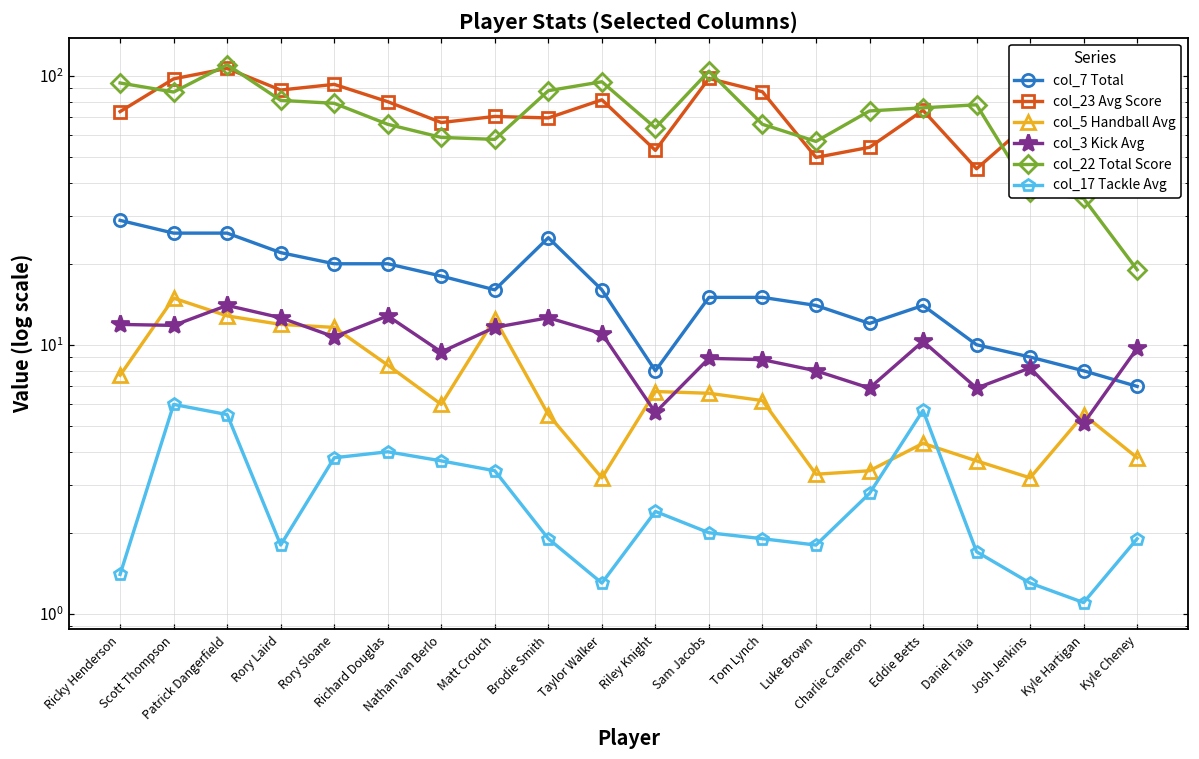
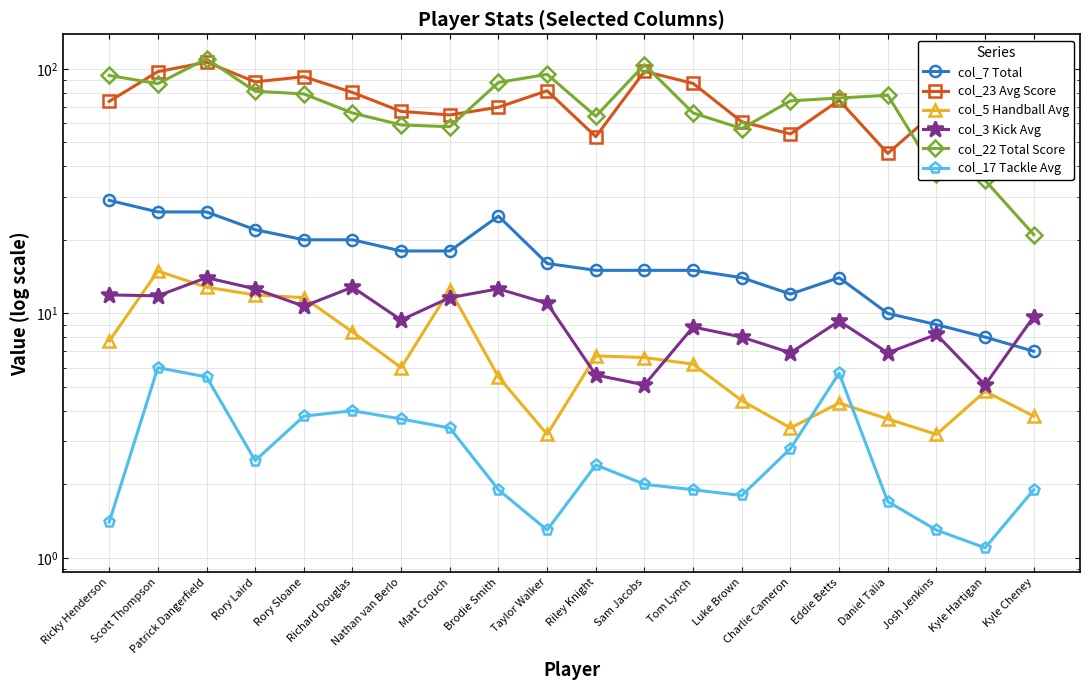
  {
    "col_7 Total": {
      "Ricky Henderson": 29,
      "Scott Thompson": 26,
      "Patrick Dangerfield": 26,
      "Rory Laird": 22,
      "Rory Sloane": 20,
      "Richard Douglas": 20,
      "Nathan van Berlo": 18,
-     "Matt Crouch": 16,
+     "Matt Crouch": 18,
      "Brodie Smith": 25,
      "Taylor Walker": 16,
-     "Riley Knight": 8,
+     "Riley Knight": 15,
      "Sam Jacobs": 15,
      "Tom Lynch": 15,
      "Luke Brown": 14,
      "Charlie Cameron": 12,
      "Eddie Betts": 14,
      "Daniel Talia": 10,
      "Josh Jenkins": 9,
      "Kyle Hartigan": 8,
      "Kyle Cheney": 7
    },
    "col_23 Avg Score": {
      "Ricky Henderson": 74,
      "Scott Thompson": 97,
      "Patrick Dangerfield": 110,
      "Rory Laird": 89,
      "Rory Sloane": 93,
      "Richard Douglas": 80,
      "Nathan van Berlo": 67,
-     "Matt Crouch": 71,
+     "Matt Crouch": 65,
      "Brodie Smith": 70,
      "Taylor Walker": 81,
      "Riley Knight": 53,
      "Sam Jacobs": 98,
      "Tom Lynch": 87,
-     "Luke Brown": 50,
+     "Luke Brown": 61,
      "Charlie Cameron": 54,
      "Daniel Talia": 45
    },
    "col_5 Handball Avg": {
      "Ricky Henderson": 7.7,
      "Scott Thompson": 15,
      "Patrick Dangerfield": 13,
      "Rory Laird": 12,
      "Rory Sloane": 12,
      "Richard Douglas": 8.4,
      "Nathan van Berlo": 6.0,
      "Matt Crouch": 13,
      "Brodie Smith": 5.5,
      "Taylor Walker": 3.2,
      "Riley Knight": 6.7,
      "Sam Jacobs": 6.6,
      "Tom Lynch": 6.2,
-     "Luke Brown": 3.3,
+     "Luke Brown": 4.4,
      "Charlie Cameron": 3.4,
      "Eddie Betts": 4.3,
      "Daniel Talia": 3.7,
      "Josh Jenkins": 3.2,
-     "Kyle Hartigan": 5.5,
+     "Kyle Hartigan": 4.8,
      "Kyle Cheney": 3.8
    },
    "col_3 Kick Avg": {
      "Ricky Henderson": 12,
      "Scott Thompson": 12,
      "Patrick Dangerfield": 14,
      "Rory Laird": 13,
      "Rory Sloane": 11,
      "Richard Douglas": 13,
      "Nathan van Berlo": 9.4,
      "Matt Crouch": 12,
      "Brodie Smith": 13,
      "Taylor Walker": 11,
      "Riley Knight": 5.6,
-     "Sam Jacobs": 8.9,
+     "Sam Jacobs": 5.1,
      "Tom Lynch": 8.8,
      "Luke Brown": 8.0,
      "Charlie Cameron": 6.9,
-     "Eddie Betts": 10.3,
+     "Eddie Betts": 9.3,
      "Daniel Talia": 6.9,
      "Josh Jenkins": 8.2,
      "Kyle Hartigan": 5.1,
      "Kyle Cheney": 9.7
    },
    "col_22 Total Score": {
      "Ricky Henderson": 94,
      "Scott Thompson": 87,
      "Patrick Dangerfield": 110,
      "Rory Laird": 81,
      "Rory Sloane": 79,
      "Richard Douglas": 66,
      "Nathan van Berlo": 59,
      "Matt Crouch": 58,
      "Brodie Smith": 88,
      "Taylor Walker": 95,
      "Riley Knight": 64,
      "Sam Jacobs": 104,
      "Tom Lynch": 66,
      "Luke Brown": 57,
      "Charlie Cameron": 74,
      "Daniel Talia": 78,
      "Kyle Hartigan": 35,
-     "Kyle Cheney": 19
+     "Kyle Cheney": 21
    },
    "col_17 Tackle Avg": {
      "Ricky Henderson": 1.4,
      "Scott Thompson": 6.0,
      "Patrick Dangerfield": 5.5,
-     "Rory Laird": 1.8,
+     "Rory Laird": 2.5,
      "Rory Sloane": 3.8,
      "Richard Douglas": 4.0,
      "Nathan van Berlo": 3.7,
      "Matt Crouch": 3.4,
      "Brodie Smith": 1.9,
      "Taylor Walker": 1.3,
      "Riley Knight": 2.4,
      "Sam Jacobs": 2.0,
      "Tom Lynch": 1.9,
      "Luke Brown": 1.8,
      "Charlie Cameron": 2.8,
      "Eddie Betts": 5.7,
      "Daniel Talia": 1.7,
      "Josh Jenkins": 1.3,
      "Kyle Hartigan": 1.1,
      "Kyle Cheney": 1.9
    }
  }
